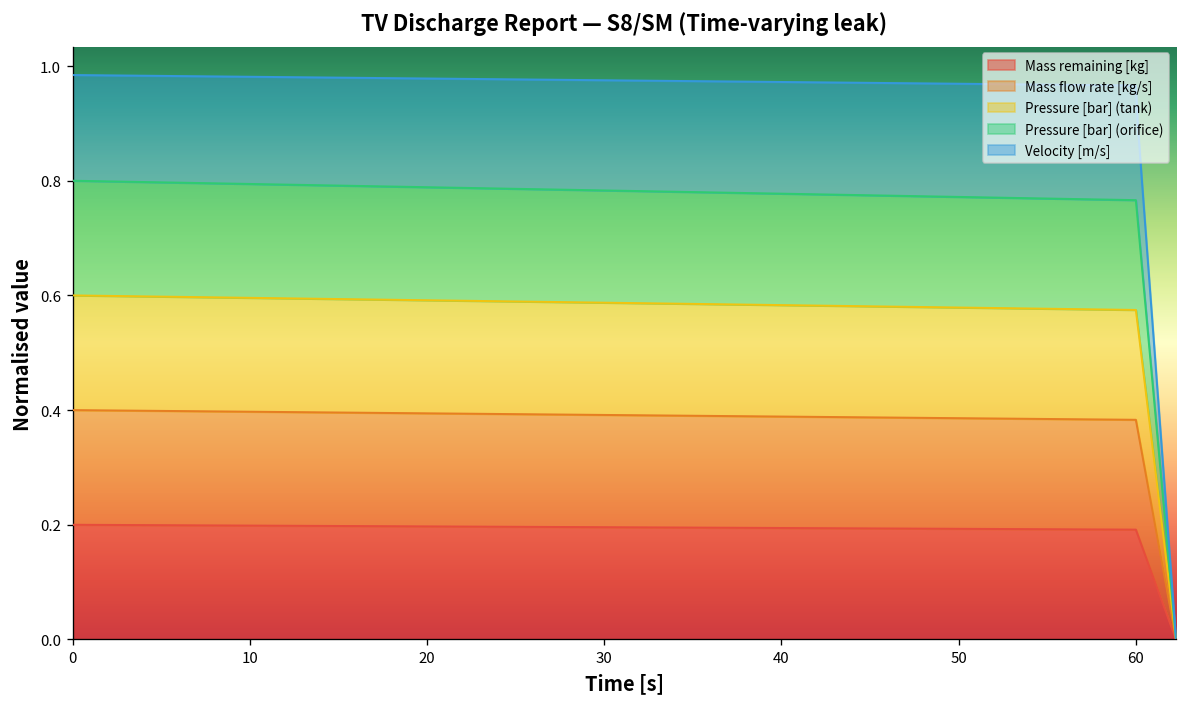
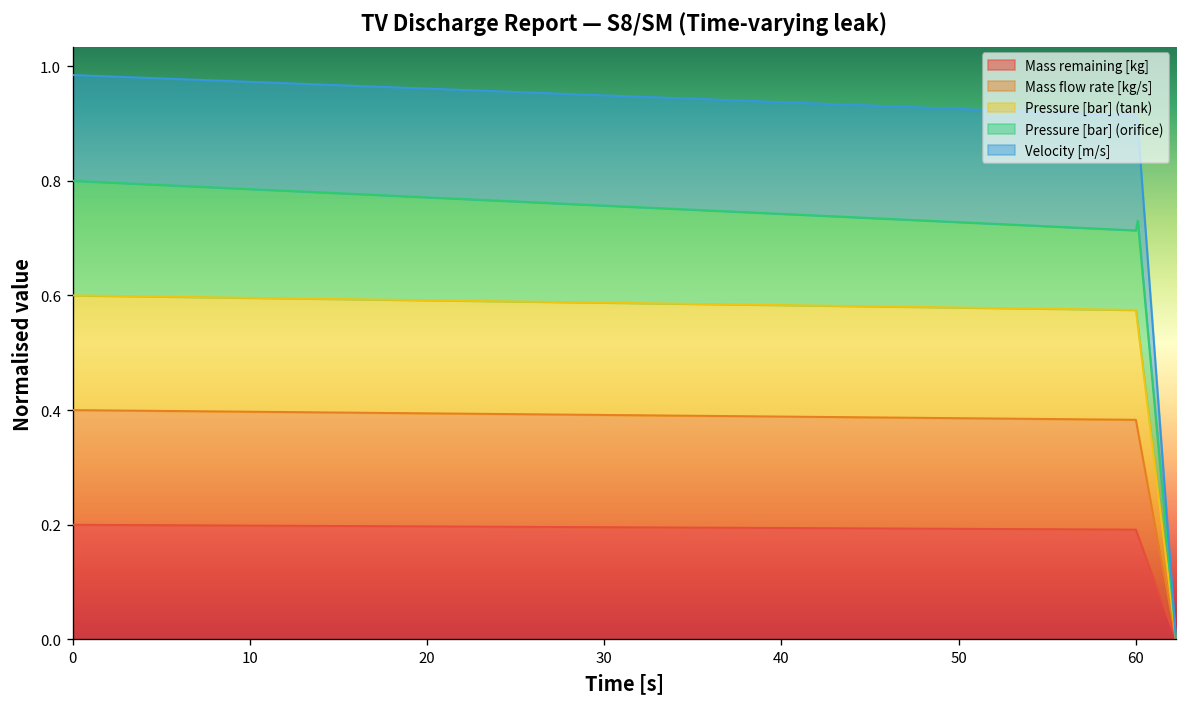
  {
    "Pressure [bar] (orifice)": {
      "0": 0.20,
-     "60": 0.19
+     "60": 0.14
    },
    "Velocity [m/s]": {
      "0": 0.18
    }
  }
